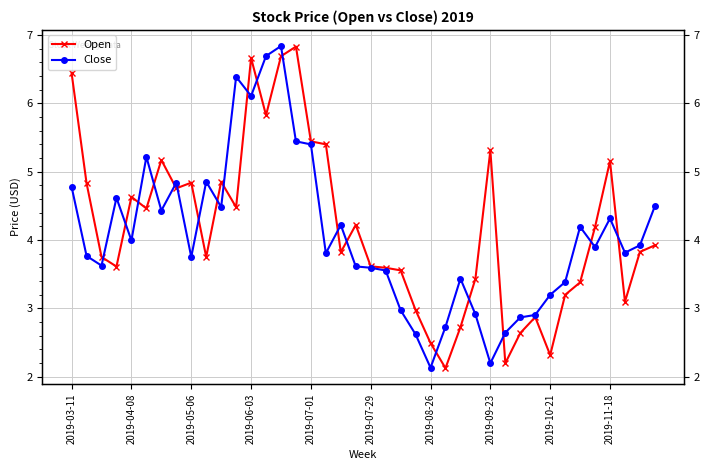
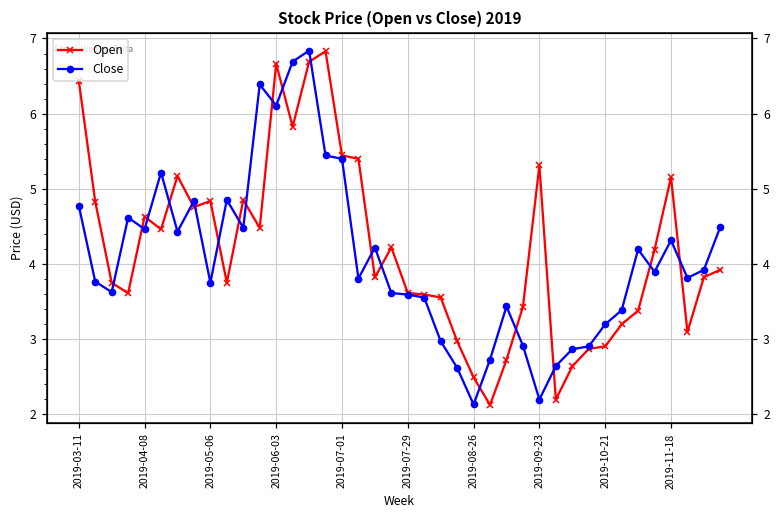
  {
    "Open": {
      "2019-03-11": 6.4,
      "2019-04-08": 4.6,
      "2019-05-06": 4.8,
      "2019-06-03": 6.7,
      "2019-07-01": 5.4,
      "2019-08-26": 2.5,
      "2019-09-23": 5.3,
-     "2019-10-21": 2.3,
+     "2019-10-21": 2.9,
      "2019-11-18": 5.2
    },
    "Close": {
      "2019-03-11": 4.8,
-     "2019-04-08": 4.0,
+     "2019-04-08": 4.5,
      "2019-05-06": 3.8,
      "2019-06-03": 6.1,
      "2019-07-01": 5.4,
      "2019-08-26": 2.1,
      "2019-09-23": 2.2,
      "2019-10-21": 3.2,
      "2019-11-18": 4.3
    }
  }
